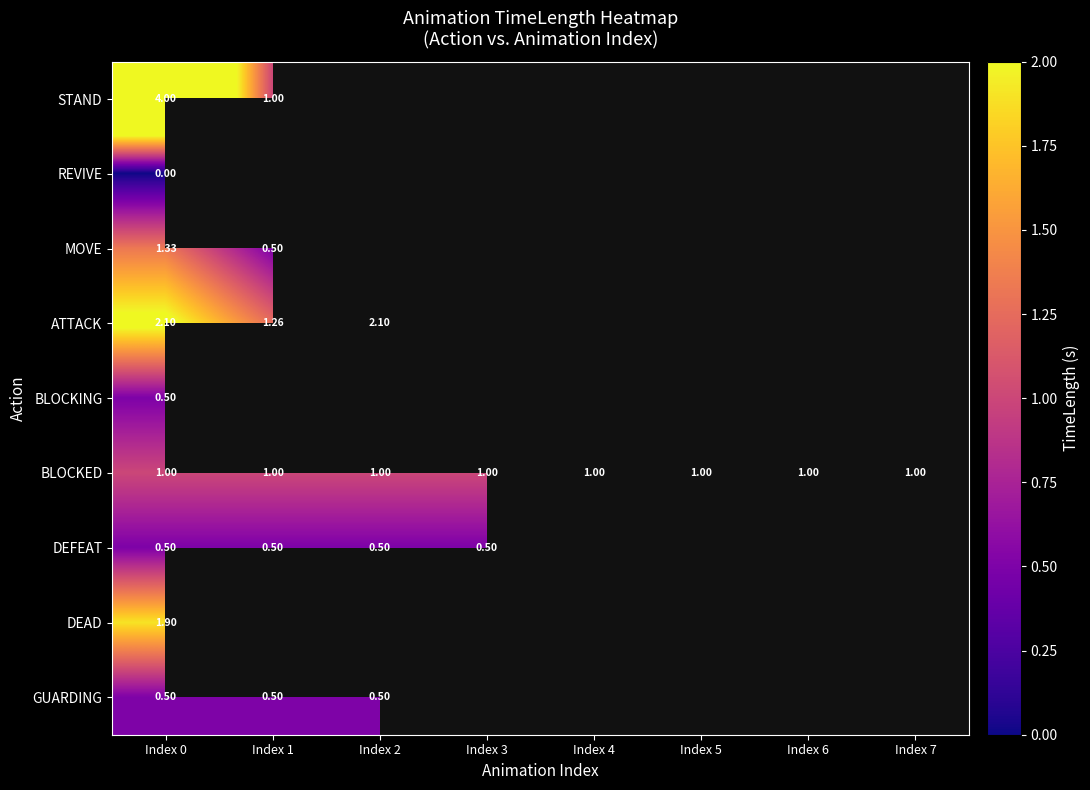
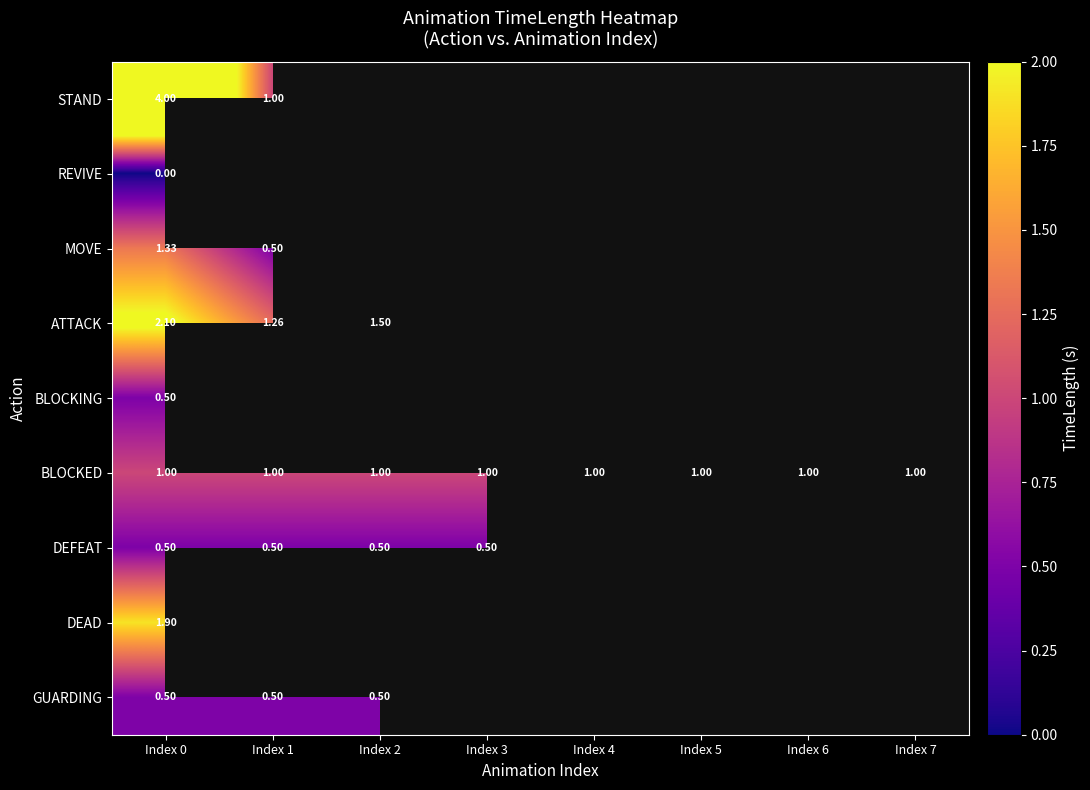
  {
    "STAND": {
      "Index 0": 4.00,
      "Index 1": 1.00
    },
    "REVIVE": {
      "Index 0": 0.00
    },
    "MOVE": {
      "Index 0": 1.33,
      "Index 1": 0.50
    },
    "ATTACK": {
      "Index 0": 2.10,
      "Index 1": 1.26,
-     "Index 2": 2.10
+     "Index 2": 1.50
    },
    "BLOCKING": {
      "Index 0": 0.50
    },
    "BLOCKED": {
      "Index 0": 1.00,
      "Index 1": 1.00,
      "Index 2": 1.00,
      "Index 3": 1.00,
      "Index 4": 1.00,
      "Index 5": 1.00,
      "Index 6": 1.00,
      "Index 7": 1.00
    },
    "DEFEAT": {
      "Index 0": 0.50,
      "Index 1": 0.50,
      "Index 2": 0.50,
      "Index 3": 0.50
    },
    "DEAD": {
      "Index 0": 1.90
    },
    "GUARDING": {
      "Index 0": 0.50,
      "Index 1": 0.50,
      "Index 2": 0.50
    }
  }
